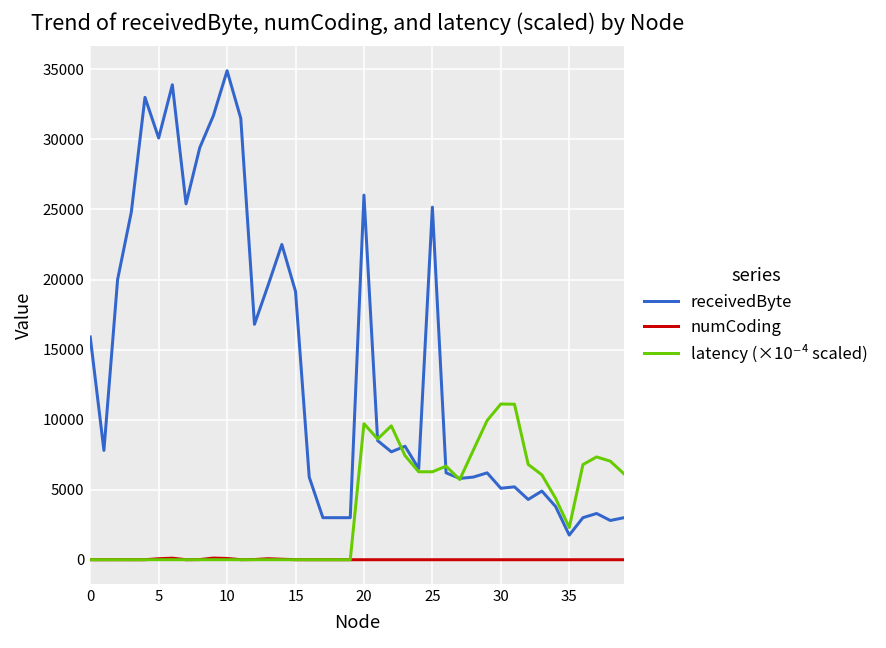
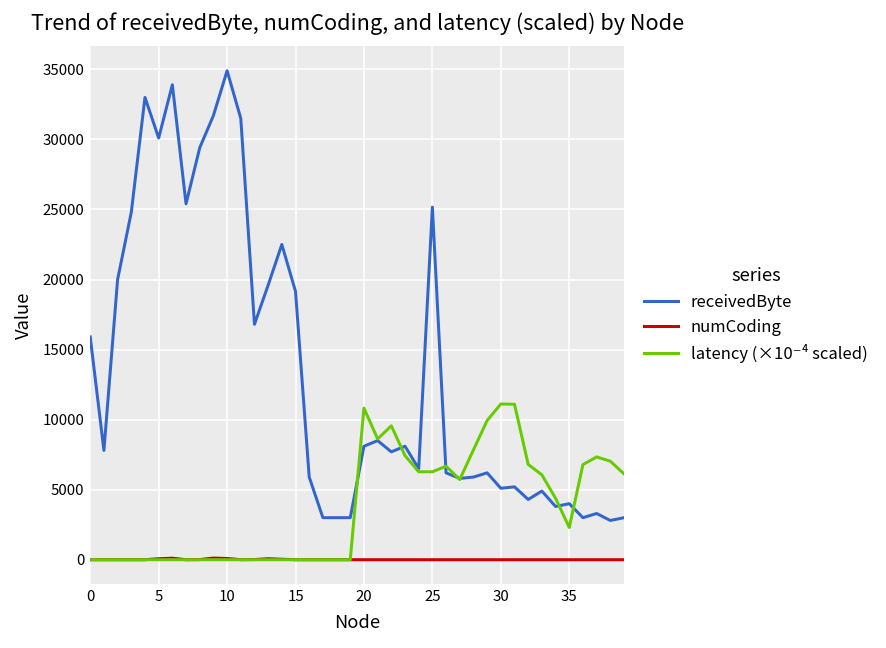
  {
    "receivedByte": {
      "0": 15900,
      "5": 30100,
      "10": 34900,
      "15": 19100,
-     "20": 26000,
+     "20": 8100,
      "25": 25200,
      "30": 5100,
-     "35": 1800
+     "35": 4000
    },
    "numCoding": {
      "20": 0,
      "25": 0,
      "30": 0,
      "35": 0
    },
    "latency (×10⁻⁴ scaled)": {
-     "20": 9700,
+     "20": 10800,
      "25": 6300,
      "30": 11100,
      "35": 2300
    }
  }
